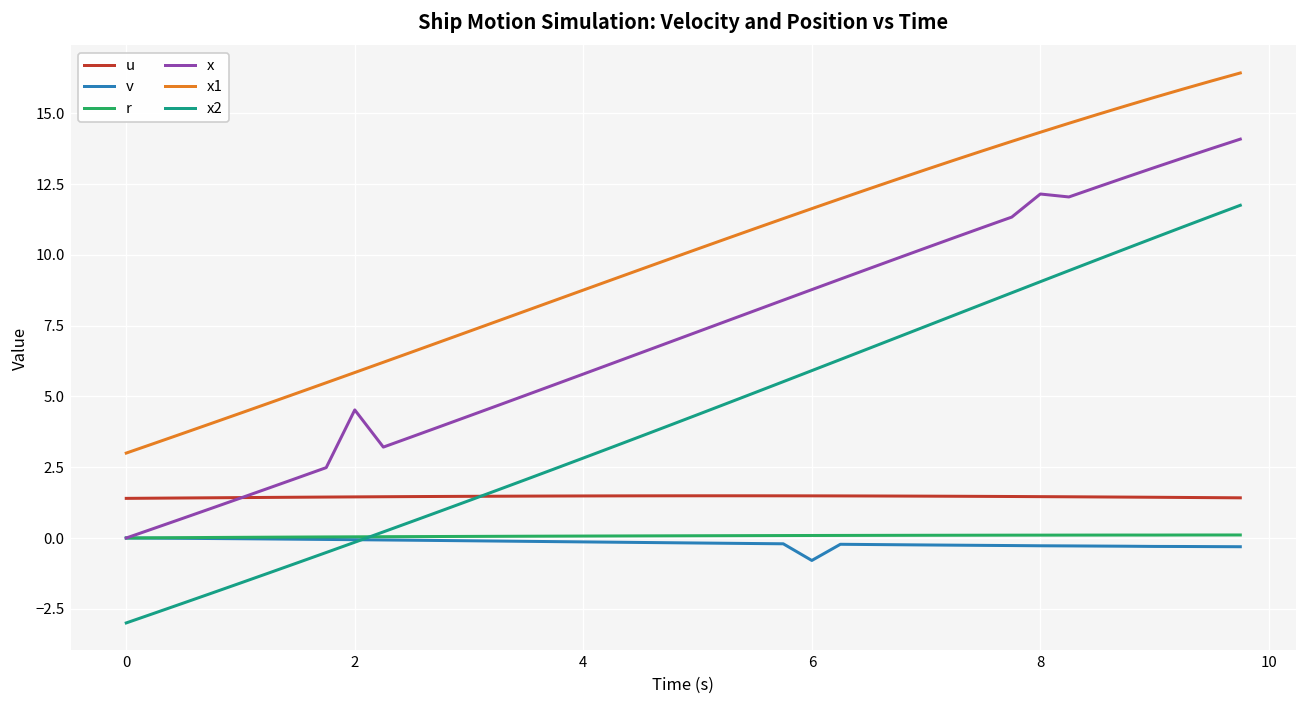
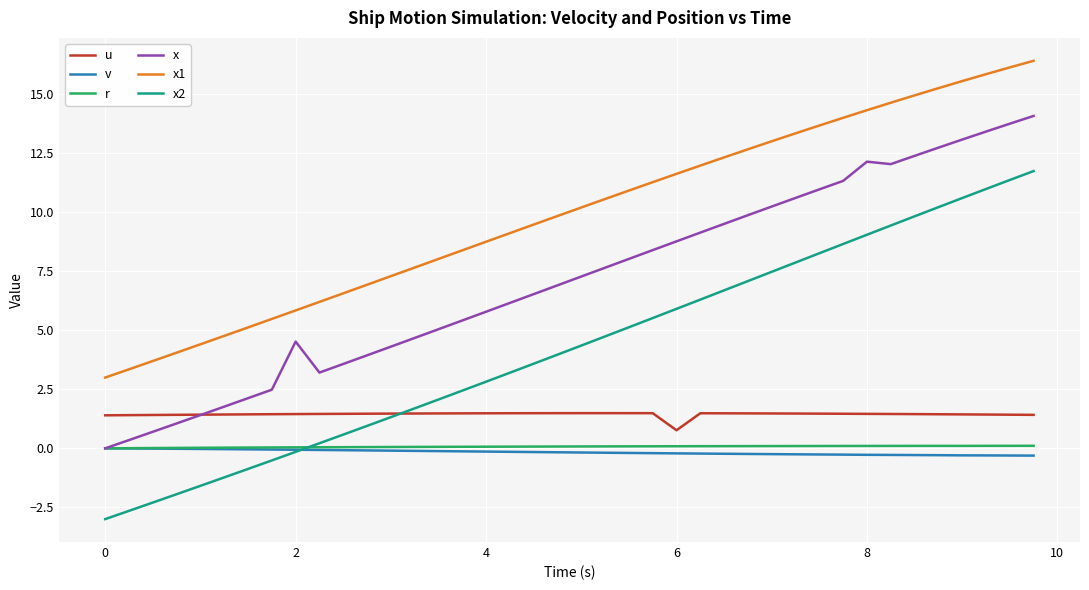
  {
    "u": {
      "0": 1.4,
      "2": 1.5,
      "4": 1.5,
-     "6": 1.5,
+     "6": 0.8,
      "8": 1.5
    },
    "v": {
      "4": -0.1,
-     "6": -0.8,
+     "6": -0.2,
      "8": -0.3
    },
    "x": {
      "2": 4.5,
      "4": 5.8,
      "6": 8.8,
      "8": 12.2
    },
    "x1": {
      "0": 3.0,
      "2": 5.8,
      "4": 8.8,
      "6": 11.6,
      "8": 14.3
    }
  }
